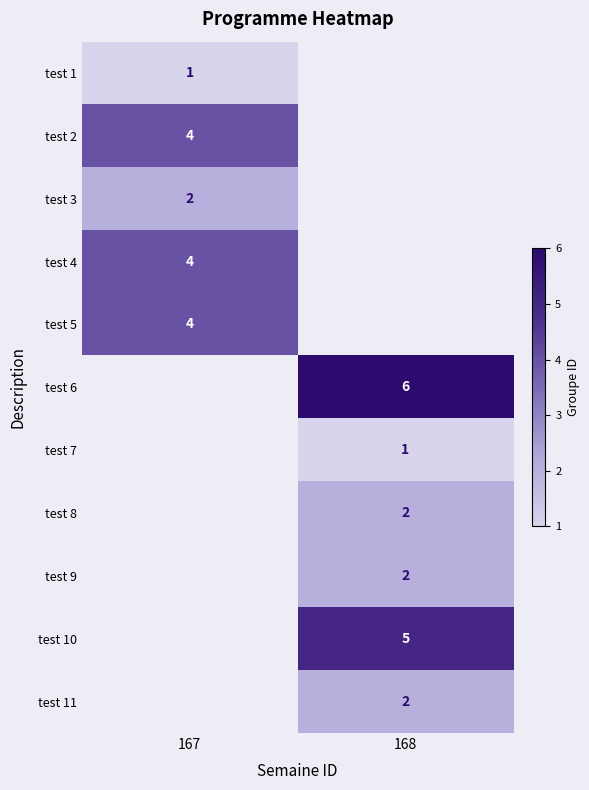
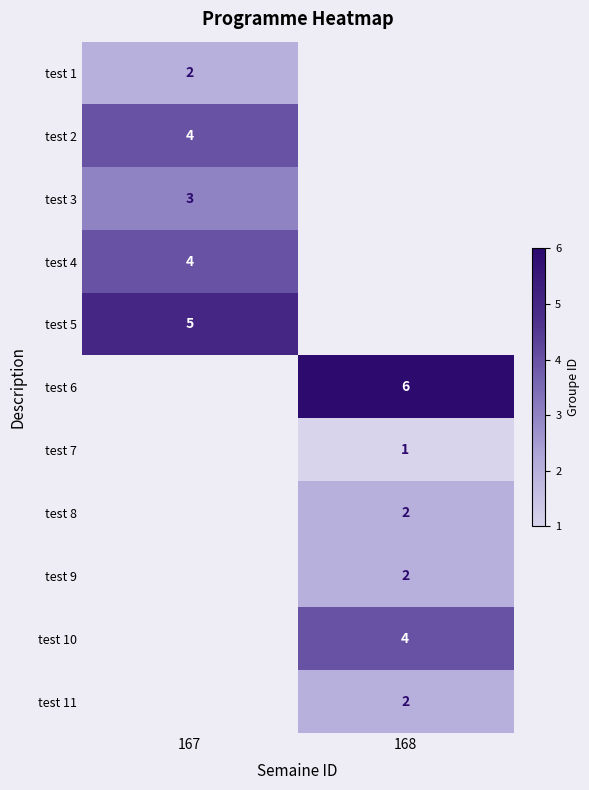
  {
    "test 1": {
-     "167": 1
+     "167": 2
    },
    "test 2": {
      "167": 4
    },
    "test 3": {
-     "167": 2
+     "167": 3
    },
    "test 4": {
      "167": 4
    },
    "test 5": {
-     "167": 4
+     "167": 5
    },
    "test 6": {
      "168": 6
    },
    "test 7": {
      "168": 1
    },
    "test 8": {
      "168": 2
    },
    "test 9": {
      "168": 2
    },
    "test 10": {
-     "168": 5
+     "168": 4
    },
    "test 11": {
      "168": 2
    }
  }
